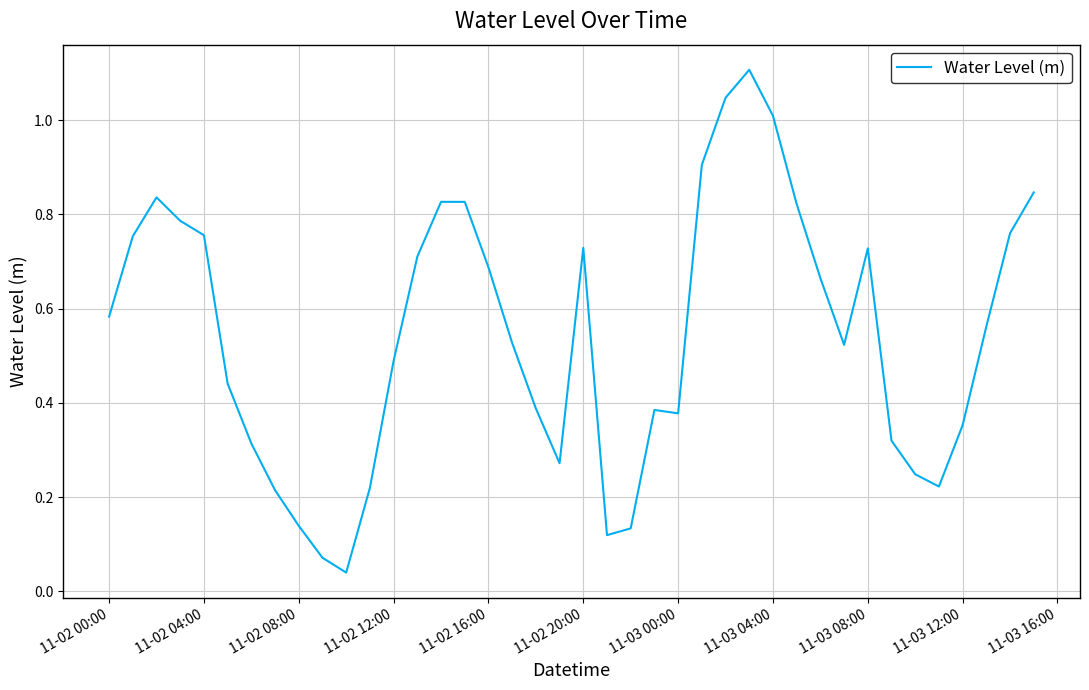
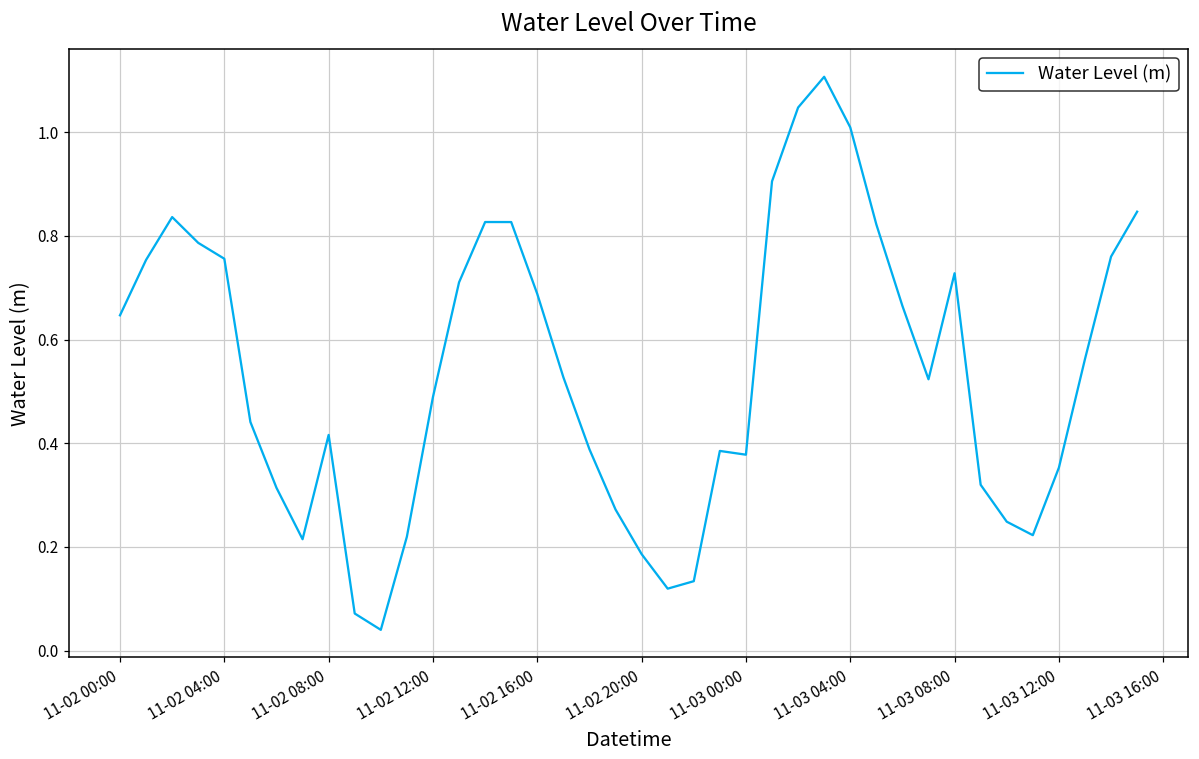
  {
-   "11-02 00:00": 0.58,
+   "11-02 00:00": 0.65,
    "11-02 04:00": 0.76,
-   "11-02 08:00": 0.14,
+   "11-02 08:00": 0.42,
    "11-02 12:00": 0.49,
    "11-02 16:00": 0.69,
-   "11-02 20:00": 0.73,
+   "11-02 20:00": 0.19,
    "11-03 00:00": 0.38,
    "11-03 04:00": 1.01,
    "11-03 08:00": 0.73,
    "11-03 12:00": 0.35
  }
